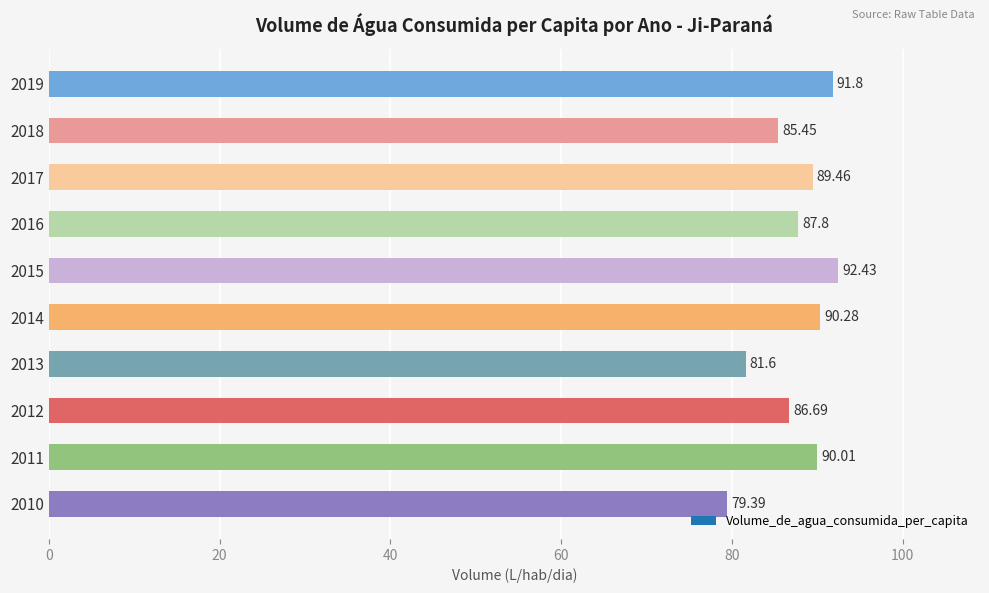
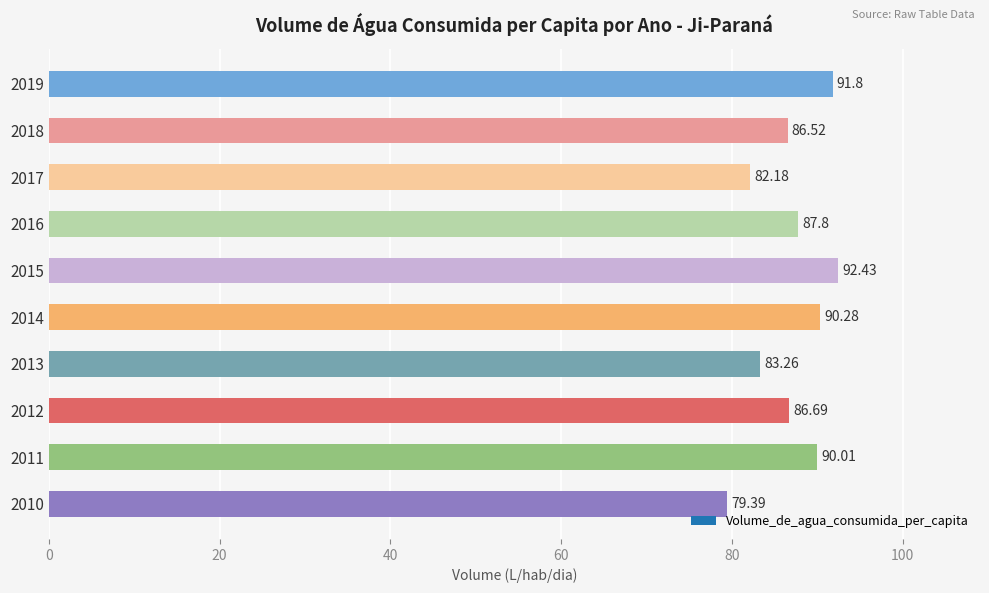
  {
    "2019": 91.8,
-   "2018": 85.45,
-   "2017": 89.46,
+   "2018": 86.52,
+   "2017": 82.18,
    "2016": 87.8,
    "2015": 92.43,
    "2014": 90.28,
-   "2013": 81.6,
+   "2013": 83.26,
    "2012": 86.69,
    "2011": 90.01,
    "2010": 79.39
  }
